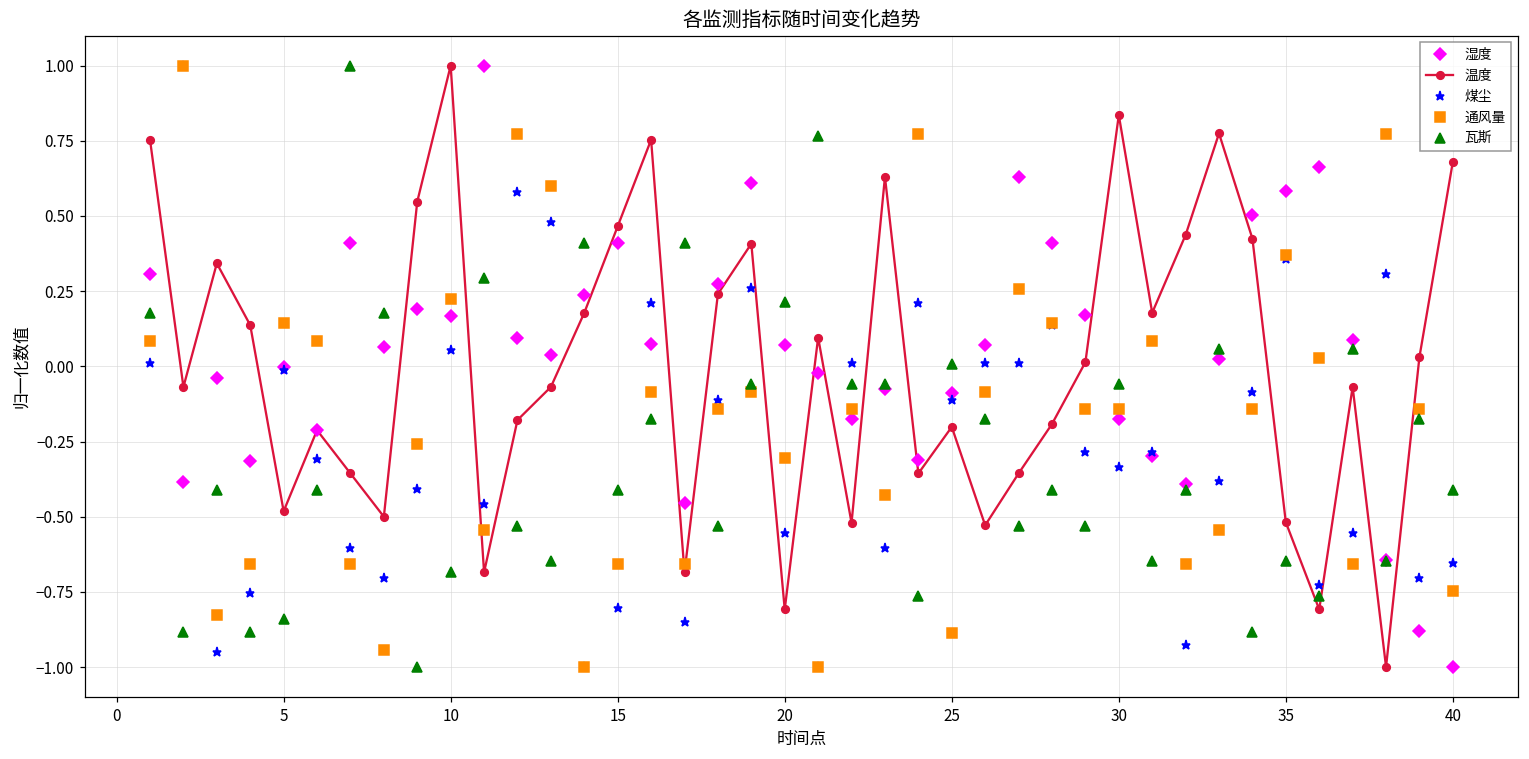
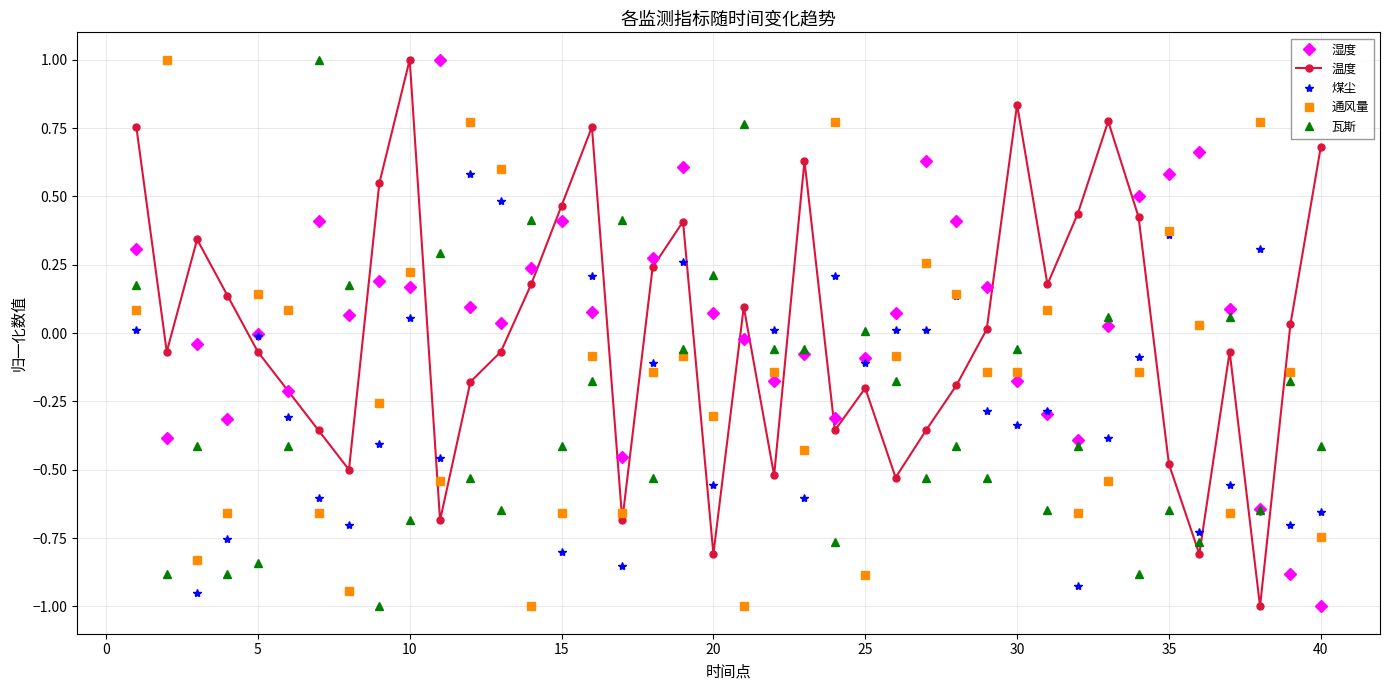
  {
    "湿度": {
      "10": 0.17,
      "15": 0.41,
      "20": 0.07,
      "25": -0.09,
      "30": -0.18,
      "35": 0.58,
      "40": -1.00
    },
    "温度": {
-     "5": -0.48,
+     "5": -0.07,
      "10": 1.00,
      "15": 0.47,
      "20": -0.81,
      "25": -0.20,
      "30": 0.84,
-     "35": -0.52,
+     "35": -0.48,
      "40": 0.68
    },
    "煤尘": {
      "10": 0.06,
      "15": -0.80,
      "20": -0.56,
      "25": -0.11,
      "30": -0.34,
      "35": 0.36,
      "40": -0.65
    },
    "通风量": {
      "5": 0.14,
      "10": 0.22,
      "15": -0.66,
      "20": -0.30,
      "25": -0.89,
      "30": -0.14,
      "35": 0.37,
      "40": -0.75
    },
    "瓦斯": {
      "5": -0.84,
      "10": -0.68,
      "15": -0.41,
      "20": 0.21,
      "25": 0.01,
      "30": -0.06,
      "35": -0.65,
      "40": -0.41
    }
  }
